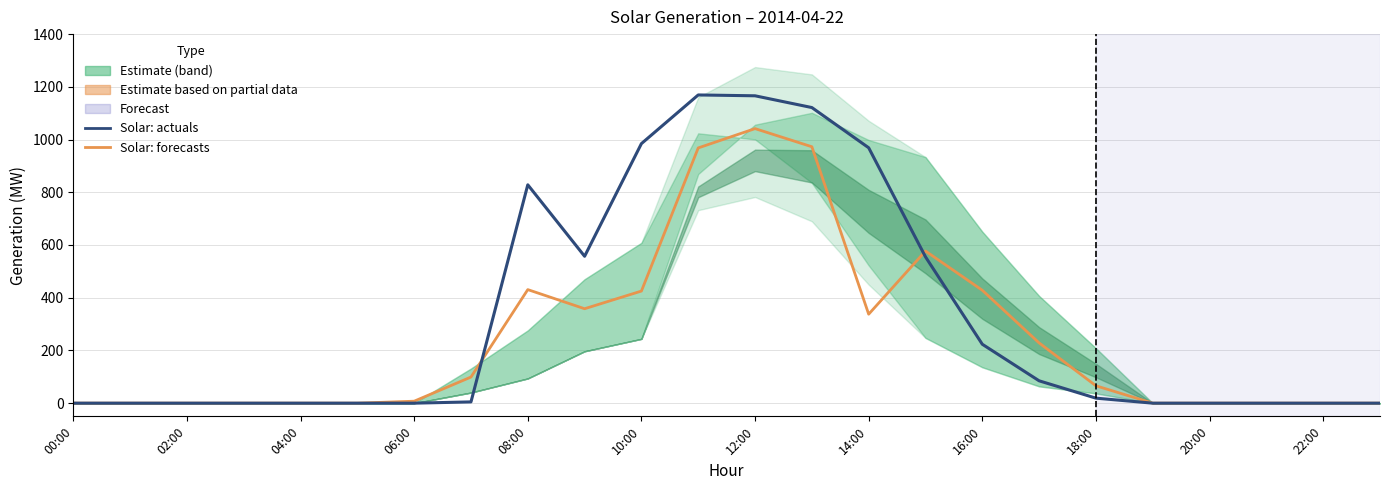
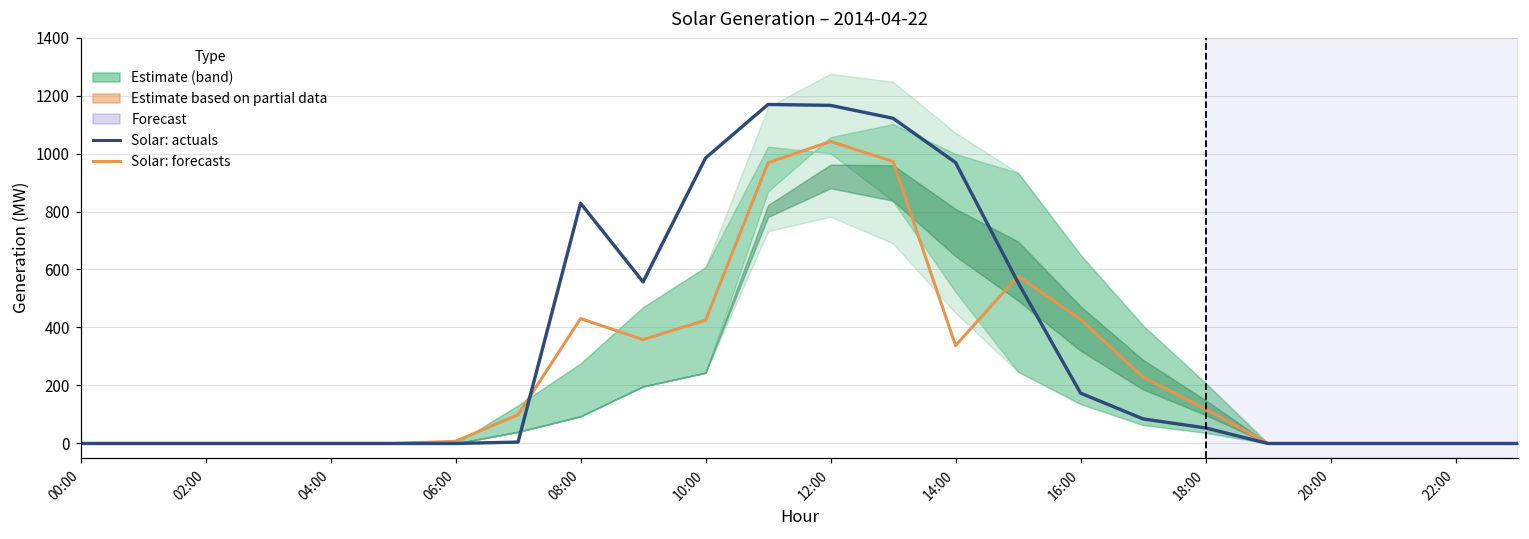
  {
    "Solar: forecasts": {
      "08:00": 430,
      "10:00": 430,
      "12:00": 1040,
      "14:00": 340,
      "16:00": 430,
-     "18:00": 70
+     "18:00": 120
    },
    "Solar: actuals": {
      "08:00": 830,
      "10:00": 980,
      "12:00": 1170,
      "14:00": 970,
-     "16:00": 220,
-     "18:00": 20
+     "16:00": 170,
+     "18:00": 50
    }
  }
